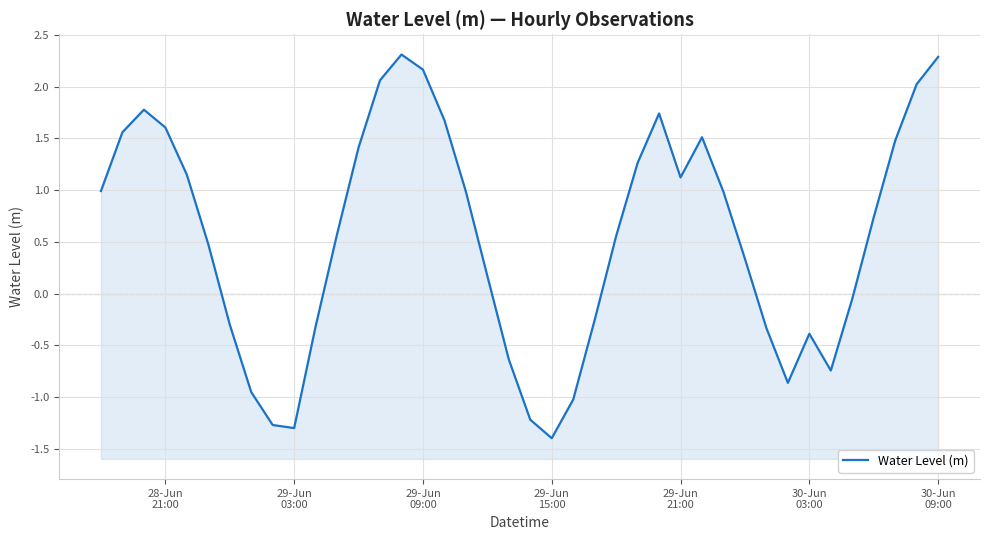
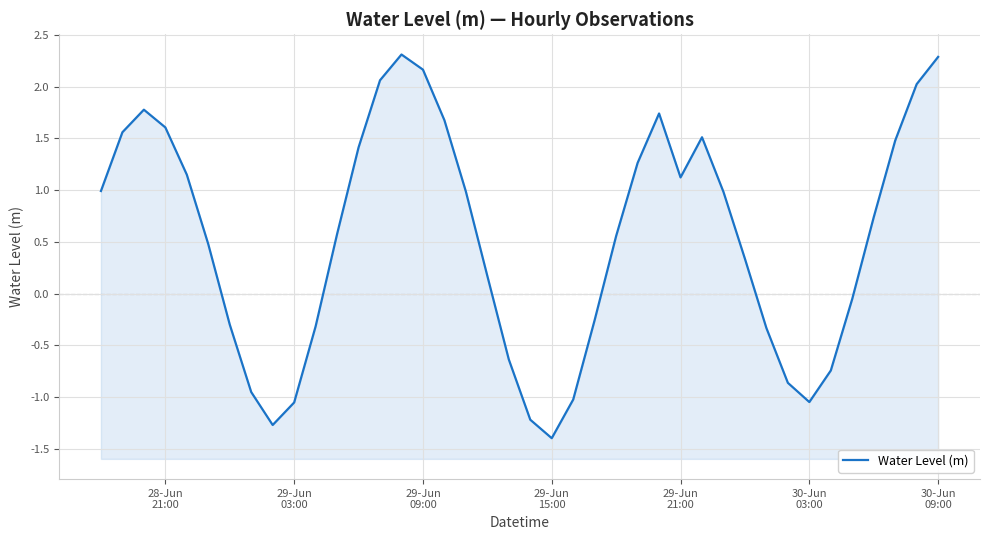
  {
    "28-Jun 21:00": 1.61,
-   "29-Jun 03:00": -1.30,
+   "29-Jun 03:00": -1.05,
    "29-Jun 09:00": 2.16,
    "29-Jun 15:00": -1.40,
    "29-Jun 21:00": 1.12,
-   "30-Jun 03:00": -0.39,
+   "30-Jun 03:00": -1.05,
    "30-Jun 09:00": 2.29
  }
